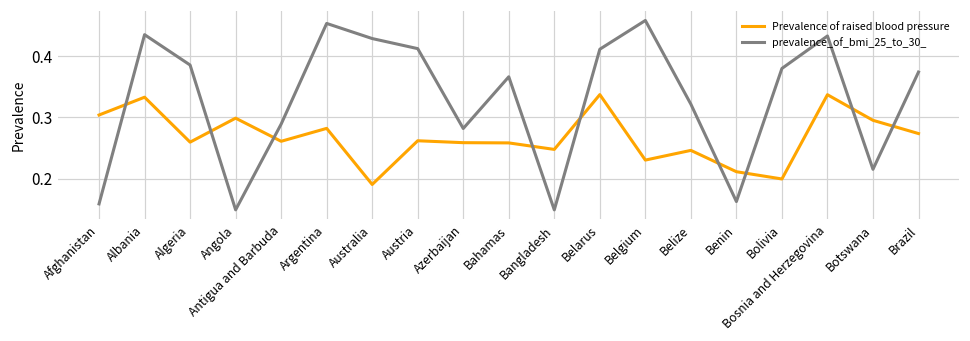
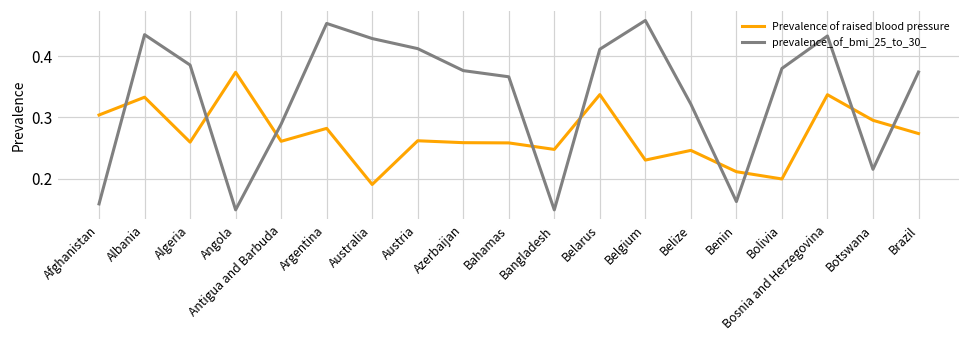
  {
    "Prevalence of raised blood pressure": {
      "Afghanistan": 0.30,
      "Albania": 0.33,
      "Algeria": 0.26,
-     "Angola": 0.30,
+     "Angola": 0.37,
      "Antigua and Barbuda": 0.26,
      "Argentina": 0.28,
      "Australia": 0.19,
      "Austria": 0.26,
      "Azerbaijan": 0.26,
      "Bahamas": 0.26,
      "Bangladesh": 0.25,
      "Belarus": 0.34,
      "Belgium": 0.23,
      "Belize": 0.25,
      "Benin": 0.21,
      "Bolivia": 0.20,
      "Bosnia and Herzegovina": 0.34,
      "Botswana": 0.30,
      "Brazil": 0.27
    },
    "prevalence_of_bmi_25_to_30_": {
      "Afghanistan": 0.16,
      "Albania": 0.43,
      "Algeria": 0.39,
      "Angola": 0.15,
      "Antigua and Barbuda": 0.29,
      "Argentina": 0.45,
      "Australia": 0.43,
      "Austria": 0.41,
-     "Azerbaijan": 0.28,
+     "Azerbaijan": 0.38,
      "Bahamas": 0.37,
      "Bangladesh": 0.15,
      "Belarus": 0.41,
      "Belgium": 0.46,
      "Belize": 0.32,
      "Benin": 0.16,
      "Bolivia": 0.38,
      "Bosnia and Herzegovina": 0.43,
      "Botswana": 0.22,
      "Brazil": 0.37
    }
  }
